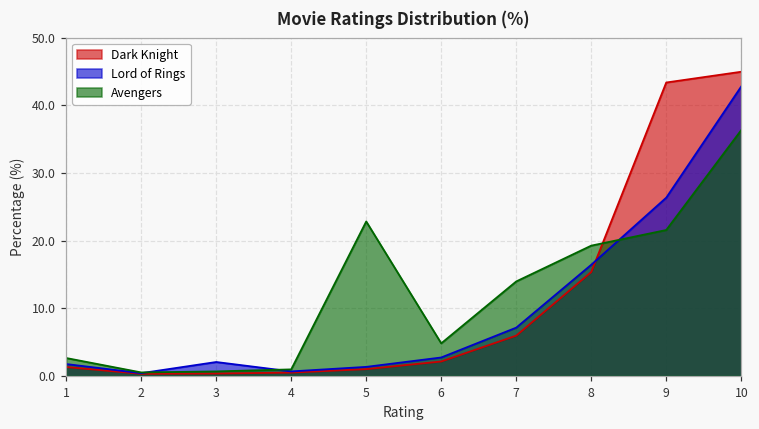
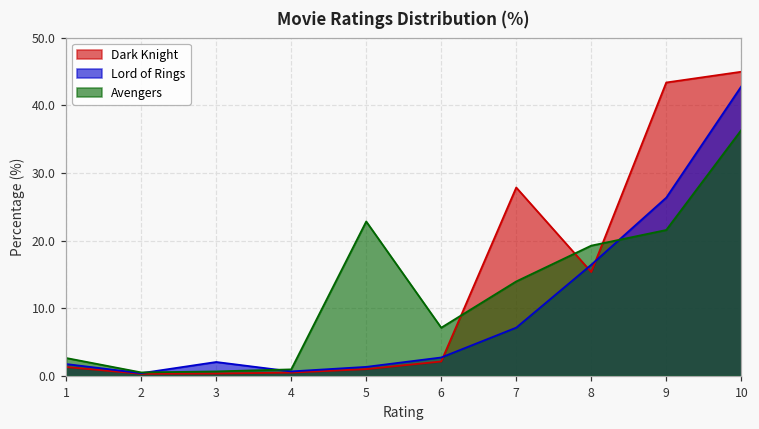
  {
    "Dark Knight": {
      "1": 1,
      "6": 2,
-     "7": 6,
+     "7": 28,
      "8": 15,
      "9": 43,
      "10": 45
    },
    "Lord of Rings": {
      "1": 2,
      "3": 2,
      "6": 3,
      "7": 7,
      "8": 16,
      "9": 26,
      "10": 43
    },
    "Avengers": {
      "1": 3,
      "5": 23,
-     "6": 5,
+     "6": 7,
      "7": 14,
      "8": 19,
      "9": 22,
      "10": 36
    }
  }
